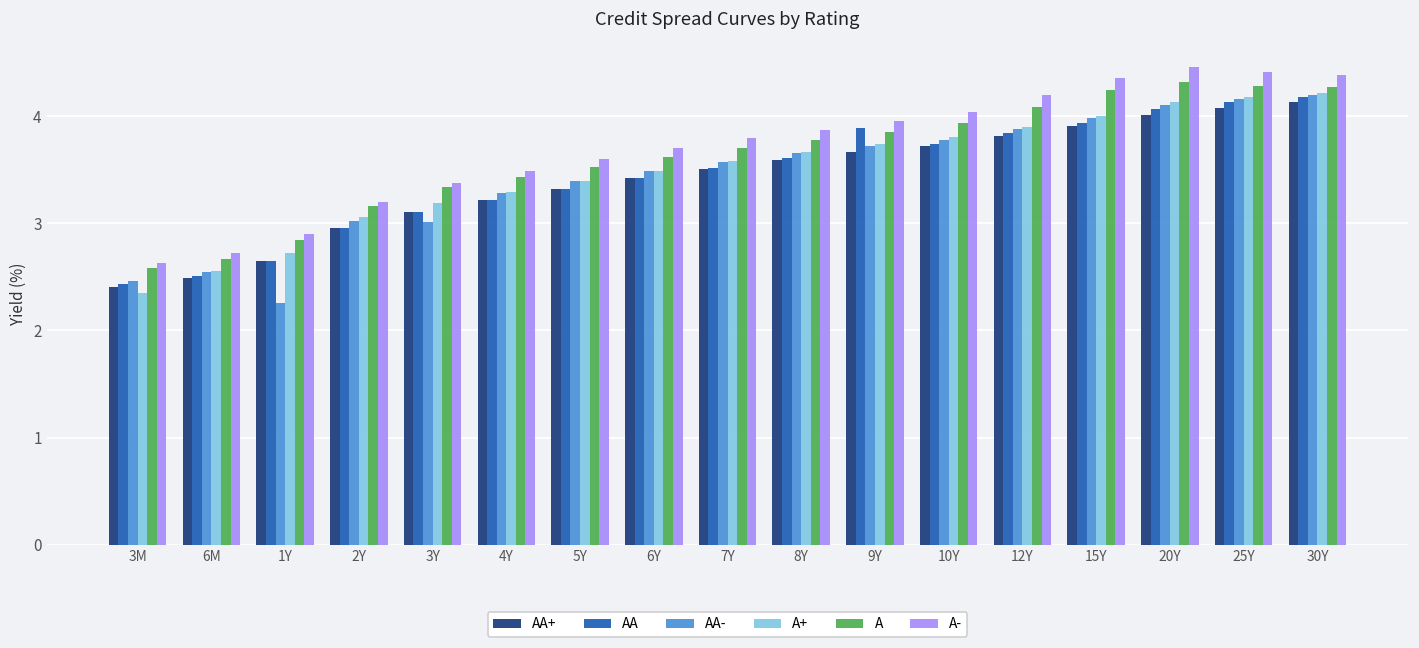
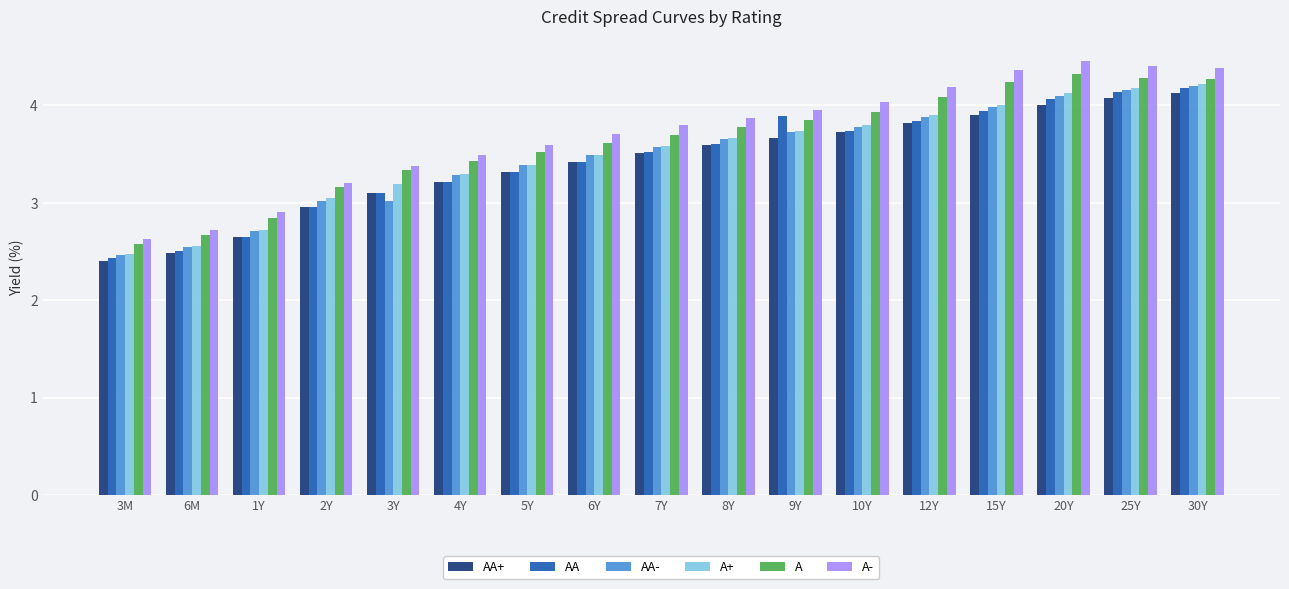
  {
    "AA+": {
      "3M": 2.4,
      "6M": 2.5,
      "1Y": 2.6,
      "2Y": 3.0,
      "3Y": 3.1,
      "4Y": 3.2,
      "5Y": 3.3,
      "6Y": 3.4,
      "7Y": 3.5,
      "8Y": 3.6,
      "9Y": 3.7,
      "10Y": 3.7,
      "12Y": 3.8,
      "15Y": 3.9,
      "20Y": 4.0,
      "25Y": 4.1,
      "30Y": 4.1
    },
    "AA": {
      "3M": 2.4,
      "6M": 2.5,
      "1Y": 2.6,
      "2Y": 3.0,
      "3Y": 3.1,
      "4Y": 3.2,
      "5Y": 3.3,
      "6Y": 3.4,
      "7Y": 3.5,
      "8Y": 3.6,
      "9Y": 3.9,
      "10Y": 3.7,
      "12Y": 3.8,
      "15Y": 3.9,
      "20Y": 4.1,
      "25Y": 4.1,
      "30Y": 4.2
    },
    "AA-": {
      "3M": 2.5,
      "6M": 2.5,
-     "1Y": 2.3,
+     "1Y": 2.7,
      "2Y": 3.0,
      "3Y": 3.0,
      "4Y": 3.3,
      "5Y": 3.4,
      "6Y": 3.5,
      "7Y": 3.6,
      "8Y": 3.7,
      "9Y": 3.7,
      "10Y": 3.8,
      "12Y": 3.9,
      "15Y": 4.0,
      "20Y": 4.1,
      "25Y": 4.2,
      "30Y": 4.2
    },
    "A+": {
-     "3M": 2.4,
+     "3M": 2.5,
      "6M": 2.6,
      "1Y": 2.7,
      "2Y": 3.1,
      "3Y": 3.2,
      "4Y": 3.3,
      "5Y": 3.4,
      "6Y": 3.5,
      "7Y": 3.6,
      "8Y": 3.7,
      "9Y": 3.7,
      "10Y": 3.8,
      "12Y": 3.9,
      "15Y": 4.0,
      "20Y": 4.1,
      "25Y": 4.2,
      "30Y": 4.2
    },
    "A": {
      "3M": 2.6,
      "6M": 2.7,
      "1Y": 2.8,
      "2Y": 3.2,
      "3Y": 3.3,
      "4Y": 3.4,
      "5Y": 3.5,
      "6Y": 3.6,
      "7Y": 3.7,
      "8Y": 3.8,
      "9Y": 3.9,
      "10Y": 3.9,
      "12Y": 4.1,
      "15Y": 4.2,
      "20Y": 4.3,
      "25Y": 4.3,
      "30Y": 4.3
    },
    "A-": {
      "3M": 2.6,
      "6M": 2.7,
      "1Y": 2.9,
      "2Y": 3.2,
      "3Y": 3.4,
      "4Y": 3.5,
      "5Y": 3.6,
      "6Y": 3.7,
      "7Y": 3.8,
      "8Y": 3.9,
      "9Y": 4.0,
      "10Y": 4.0,
      "12Y": 4.2,
      "15Y": 4.4,
      "20Y": 4.5,
      "25Y": 4.4,
      "30Y": 4.4
    }
  }
